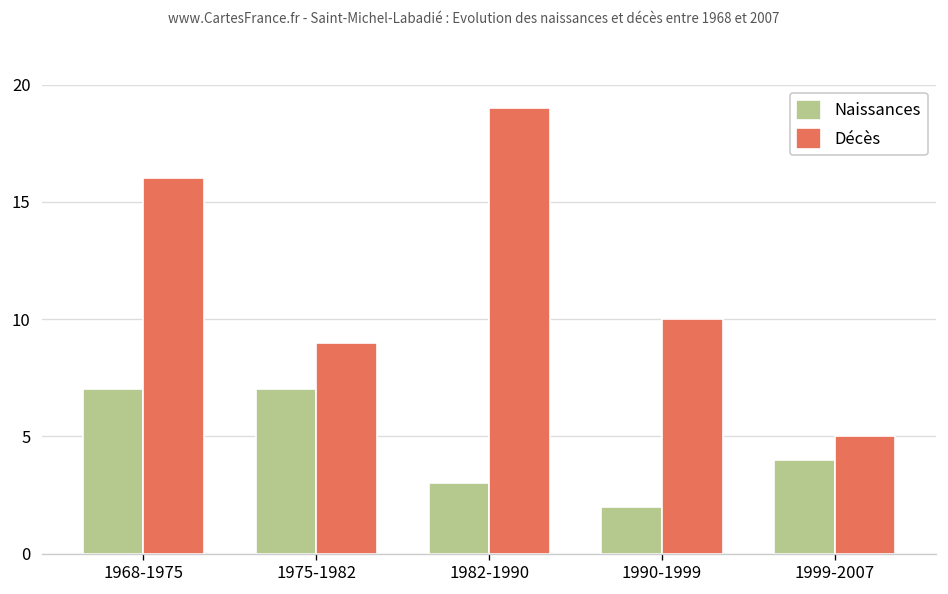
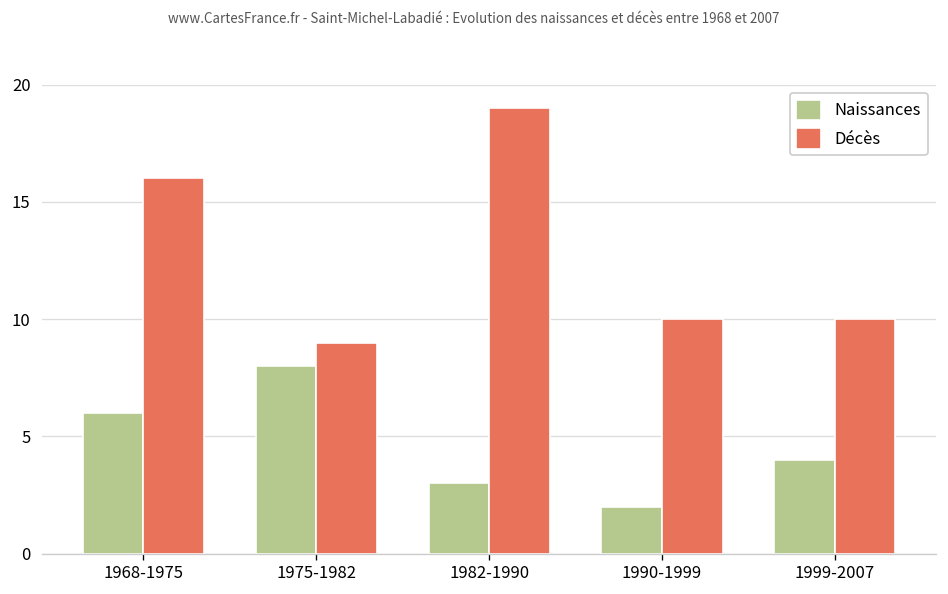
  {
    "Naissances": {
-     "1968-1975": 7,
-     "1975-1982": 7,
+     "1968-1975": 6,
+     "1975-1982": 8,
      "1982-1990": 3,
      "1990-1999": 2,
      "1999-2007": 4
    },
    "Décès": {
      "1968-1975": 16,
      "1975-1982": 9,
      "1982-1990": 19,
      "1990-1999": 10,
-     "1999-2007": 5
+     "1999-2007": 10
    }
  }
